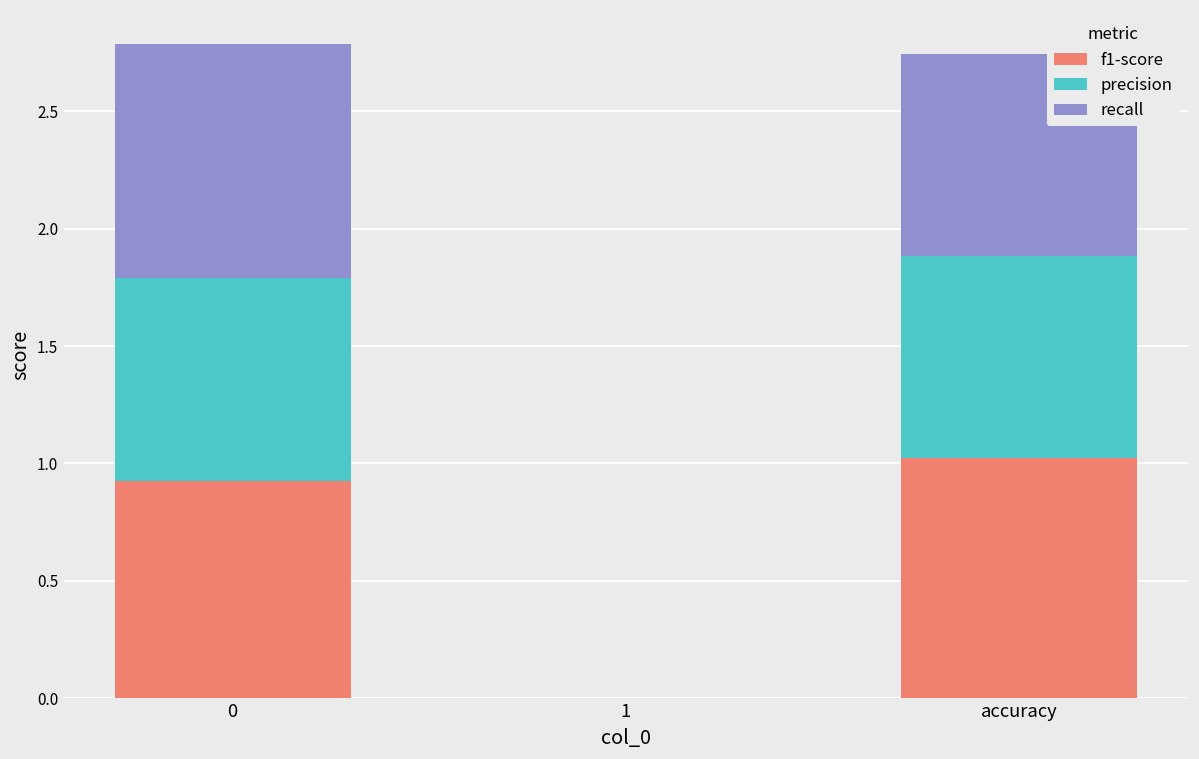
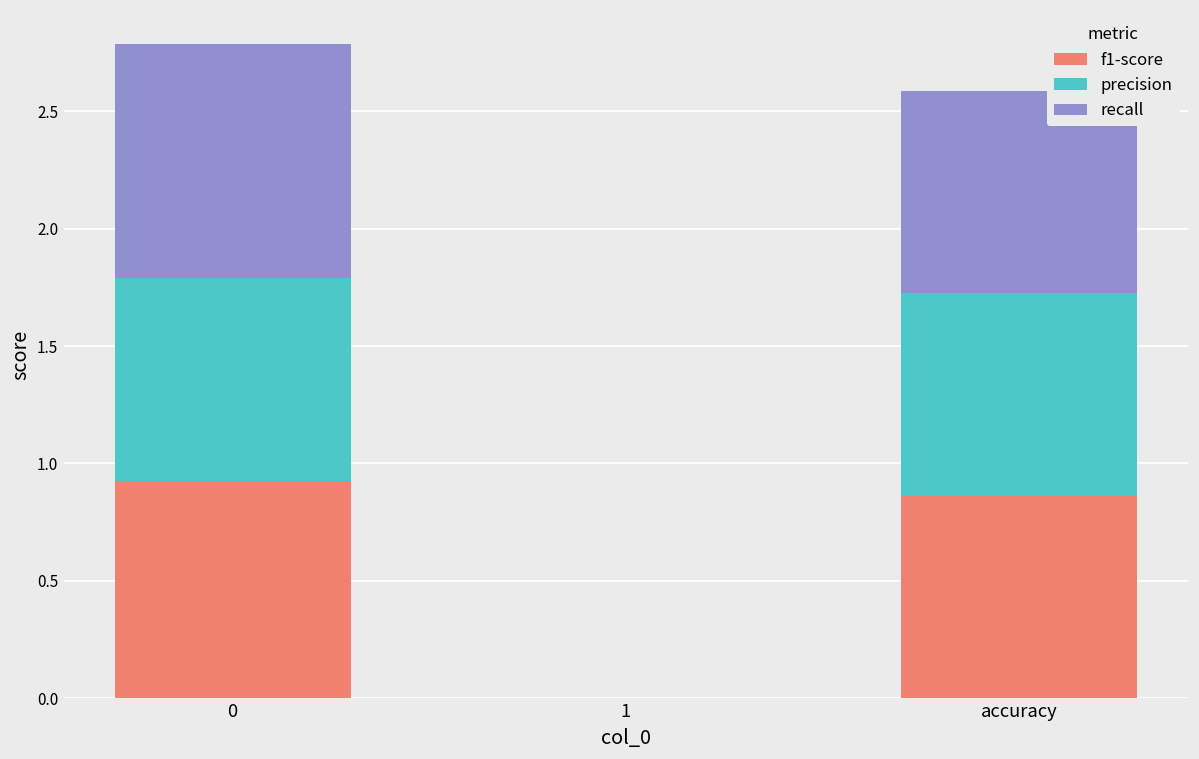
  {
    "f1-score": {
      "0": 0.93,
      "1": 0.00,
-     "accuracy": 1.02
+     "accuracy": 0.86
    },
    "precision": {
      "0": 0.86,
      "1": 0.00,
      "accuracy": 0.86
    },
    "recall": {
      "0": 1.00,
      "1": 0.00,
      "accuracy": 0.86
    }
  }
